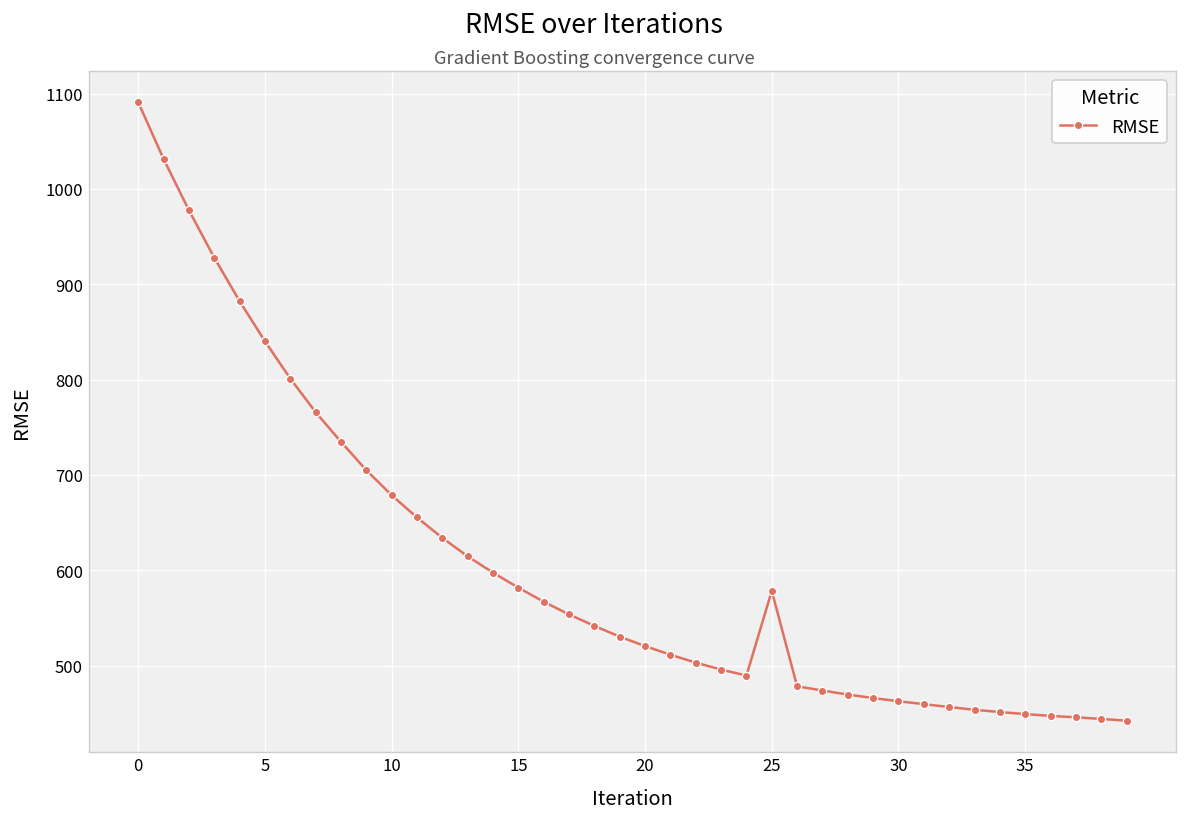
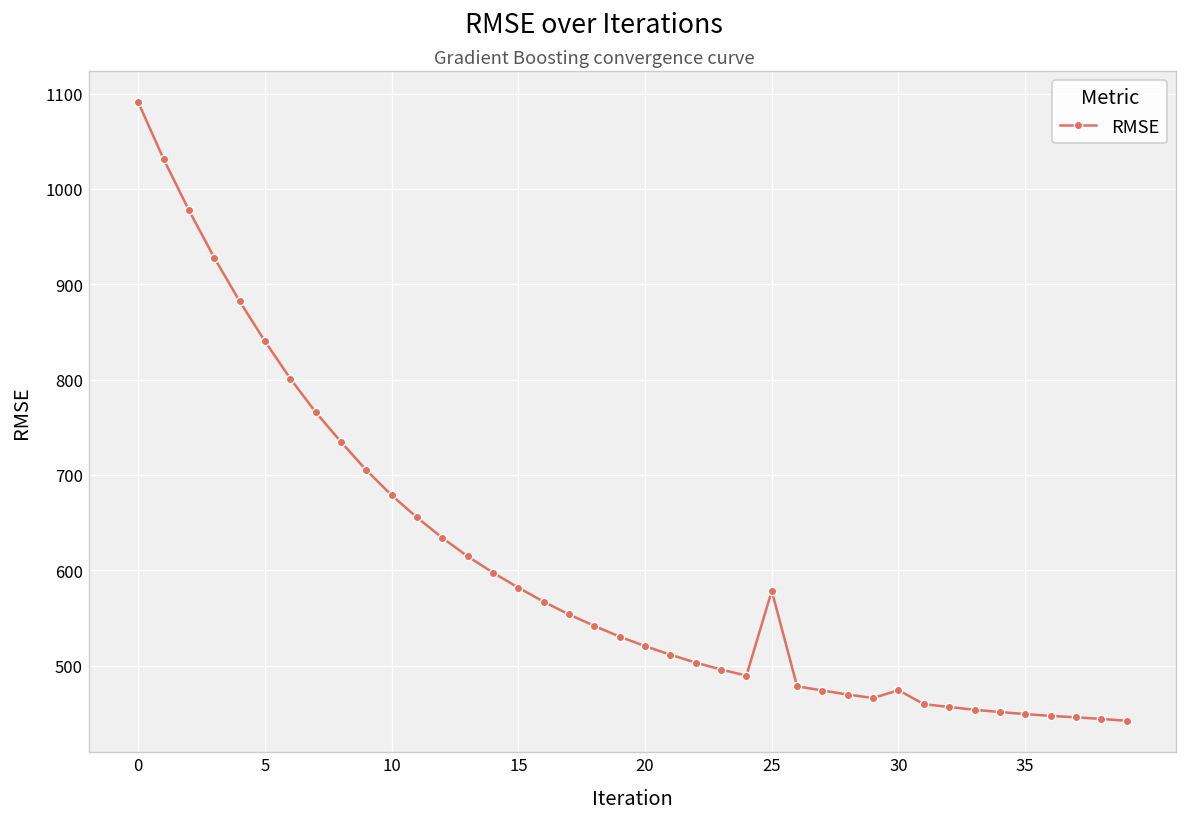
  {
    "0": 1090,
    "5": 840,
    "10": 680,
    "15": 580,
    "20": 520,
    "25": 580,
-   "30": 460,
+   "30": 470,
    "35": 450
  }
